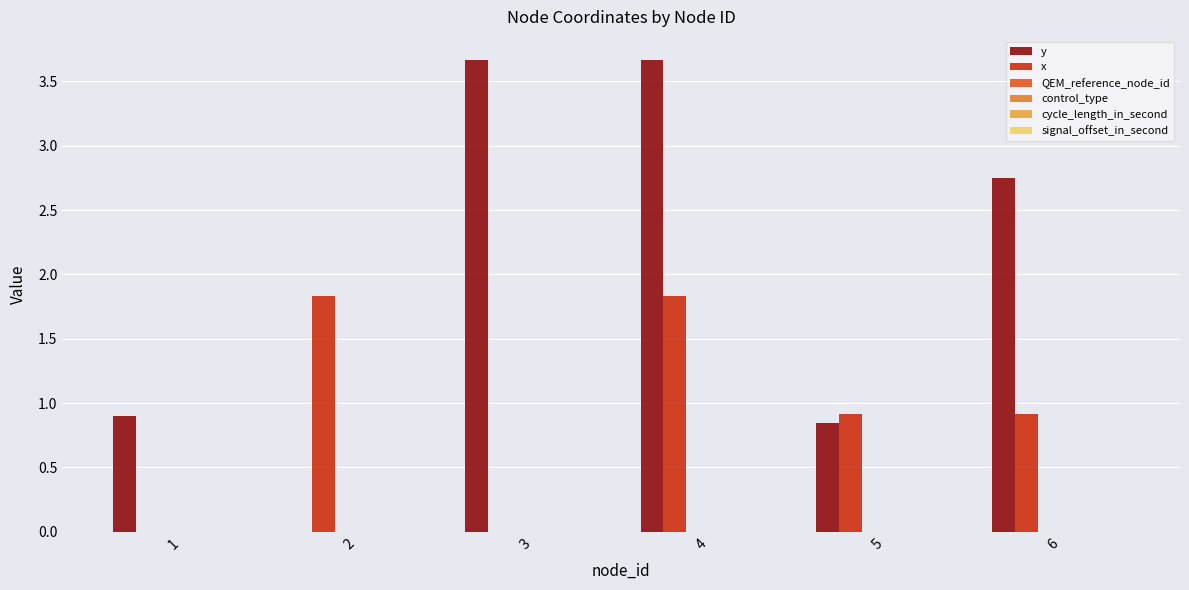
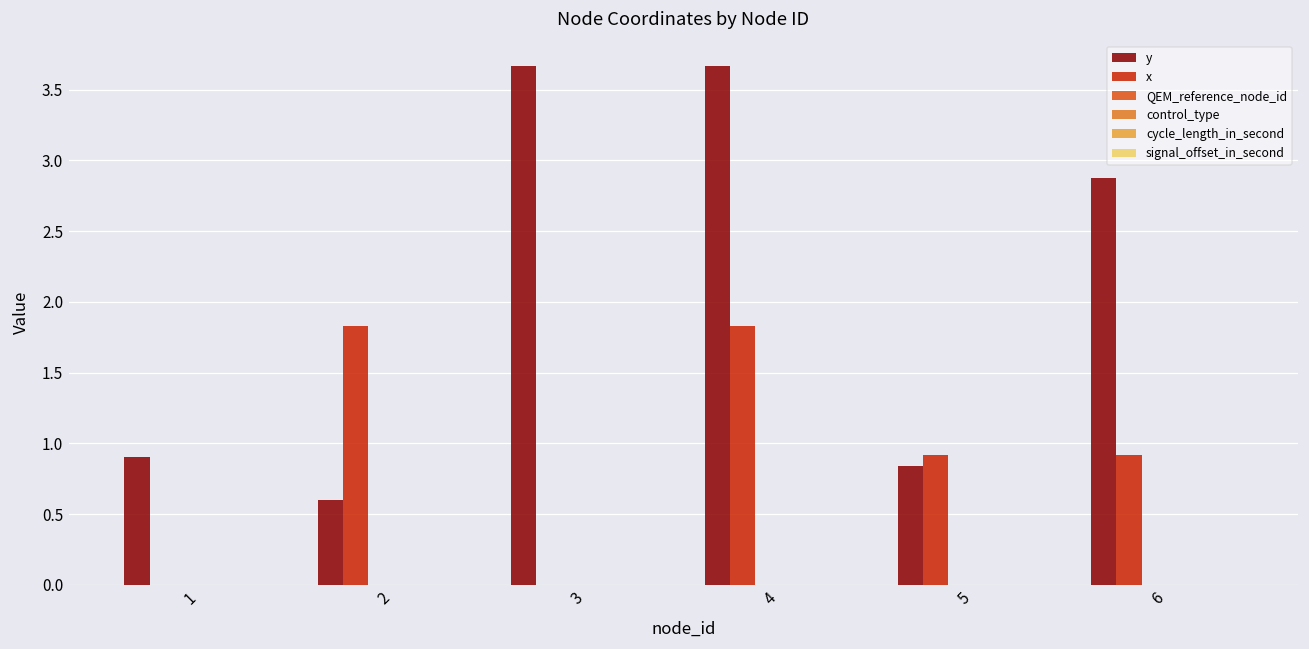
  {
    "y": {
      "1": 0.90,
-     "2": 0.0,
+     "2": 0.6,
      "3": 3.66,
      "4": 3.66,
      "5": 0.84,
-     "6": 2.75
+     "6": 2.87
    },
    "signal_offset_in_second": {
      "1": 0.00,
      "2": 0.00,
      "3": 0.00,
      "4": 0.00,
      "5": 0.00,
      "6": 0.00
    }
  }
